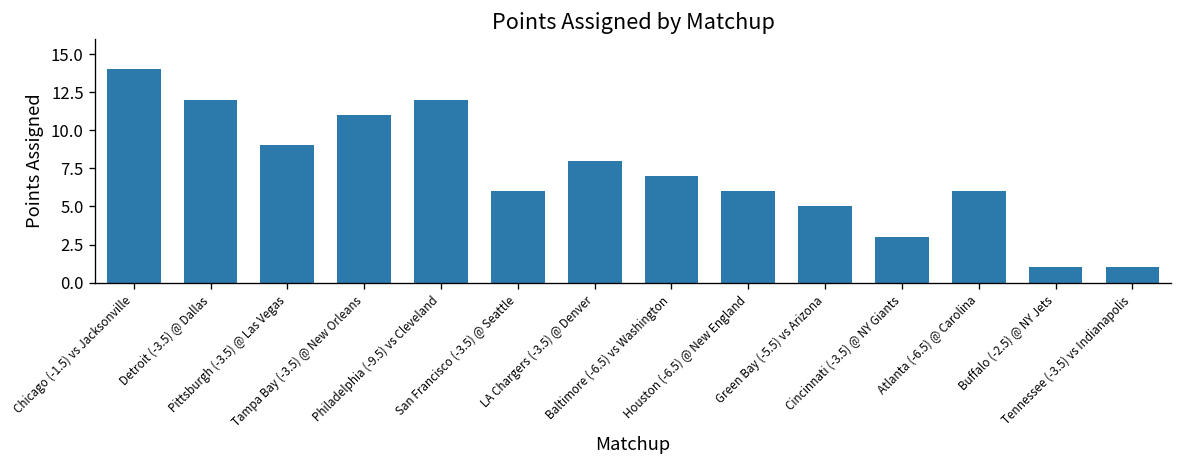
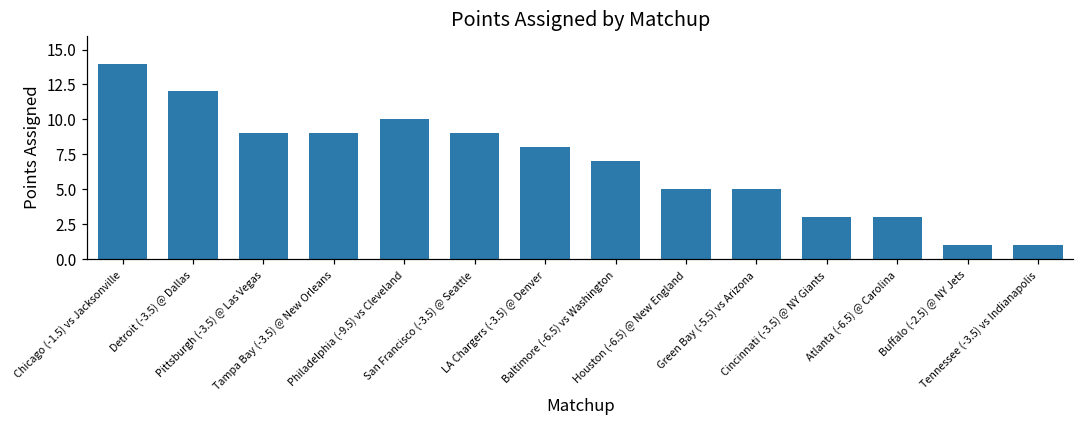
  {
    "Chicago (-1.5) vs Jacksonville": 14,
    "Detroit (-3.5) @ Dallas": 12,
    "Pittsburgh (-3.5) @ Las Vegas": 9,
-   "Tampa Bay (-3.5) @ New Orleans": 11,
-   "Philadelphia (-9.5) vs Cleveland": 12,
-   "San Francisco (-3.5) @ Seattle": 6,
+   "Tampa Bay (-3.5) @ New Orleans": 9,
+   "Philadelphia (-9.5) vs Cleveland": 10,
+   "San Francisco (-3.5) @ Seattle": 9,
    "LA Chargers (-3.5) @ Denver": 8,
    "Baltimore (-6.5) vs Washington": 7,
-   "Houston (-6.5) @ New England": 6,
+   "Houston (-6.5) @ New England": 5,
    "Green Bay (-5.5) vs Arizona": 5,
    "Cincinnati (-3.5) @ NY Giants": 3,
-   "Atlanta (-6.5) @ Carolina": 6,
+   "Atlanta (-6.5) @ Carolina": 3,
    "Buffalo (-2.5) @ NY Jets": 1,
    "Tennessee (-3.5) vs Indianapolis": 1
  }
